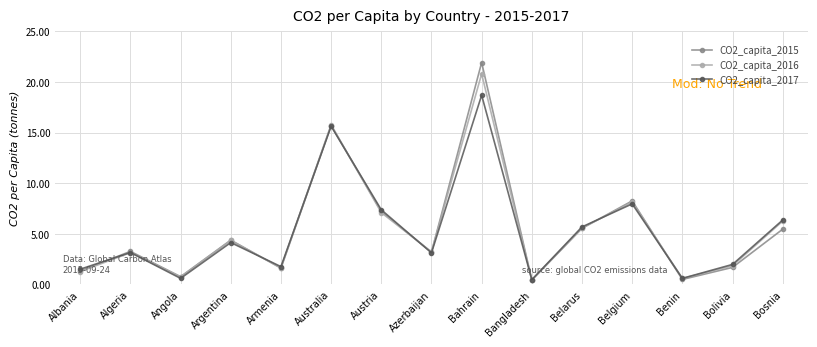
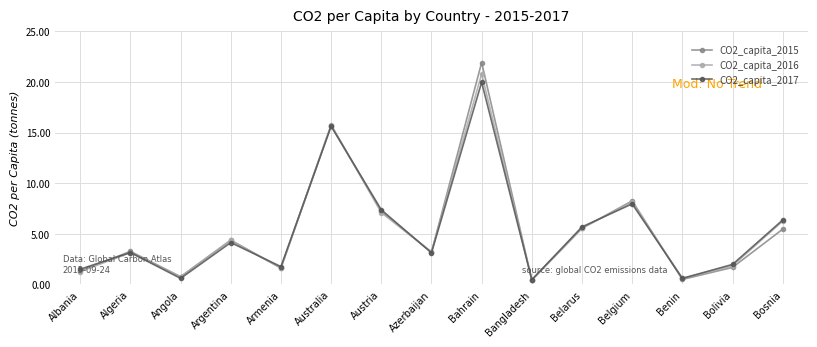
  {
    "CO2_capita_2017": {
-     "Bahrain": 18.7
+     "Bahrain": 20.0
    }
  }
